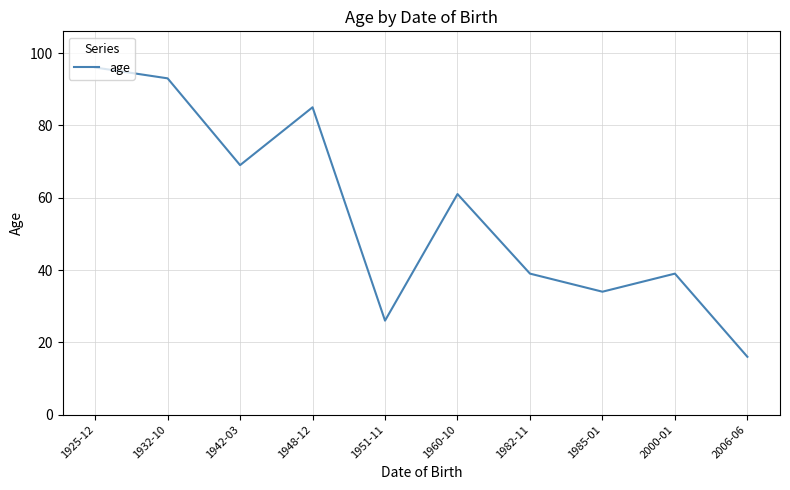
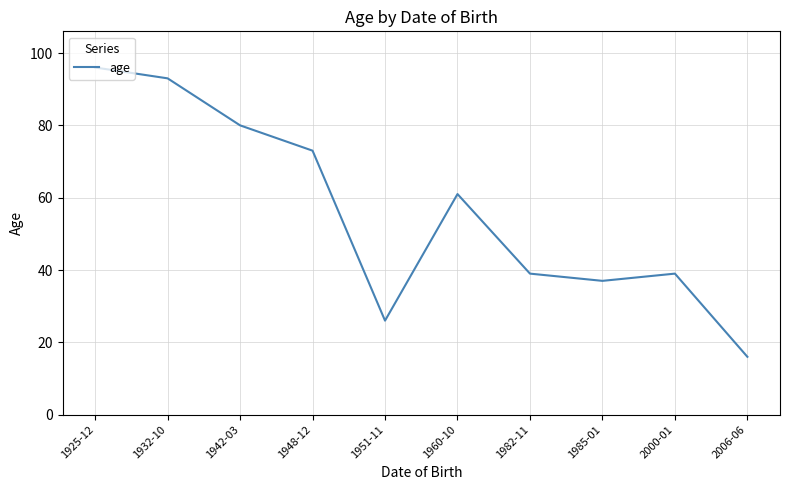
  {
    "1932-10": 93,
-   "1942-03": 69,
-   "1948-12": 85,
+   "1942-03": 80,
+   "1948-12": 73,
    "1951-11": 26,
    "1960-10": 61,
    "1982-11": 39,
-   "1985-01": 34,
+   "1985-01": 37,
    "2000-01": 39,
    "2006-06": 16
  }
